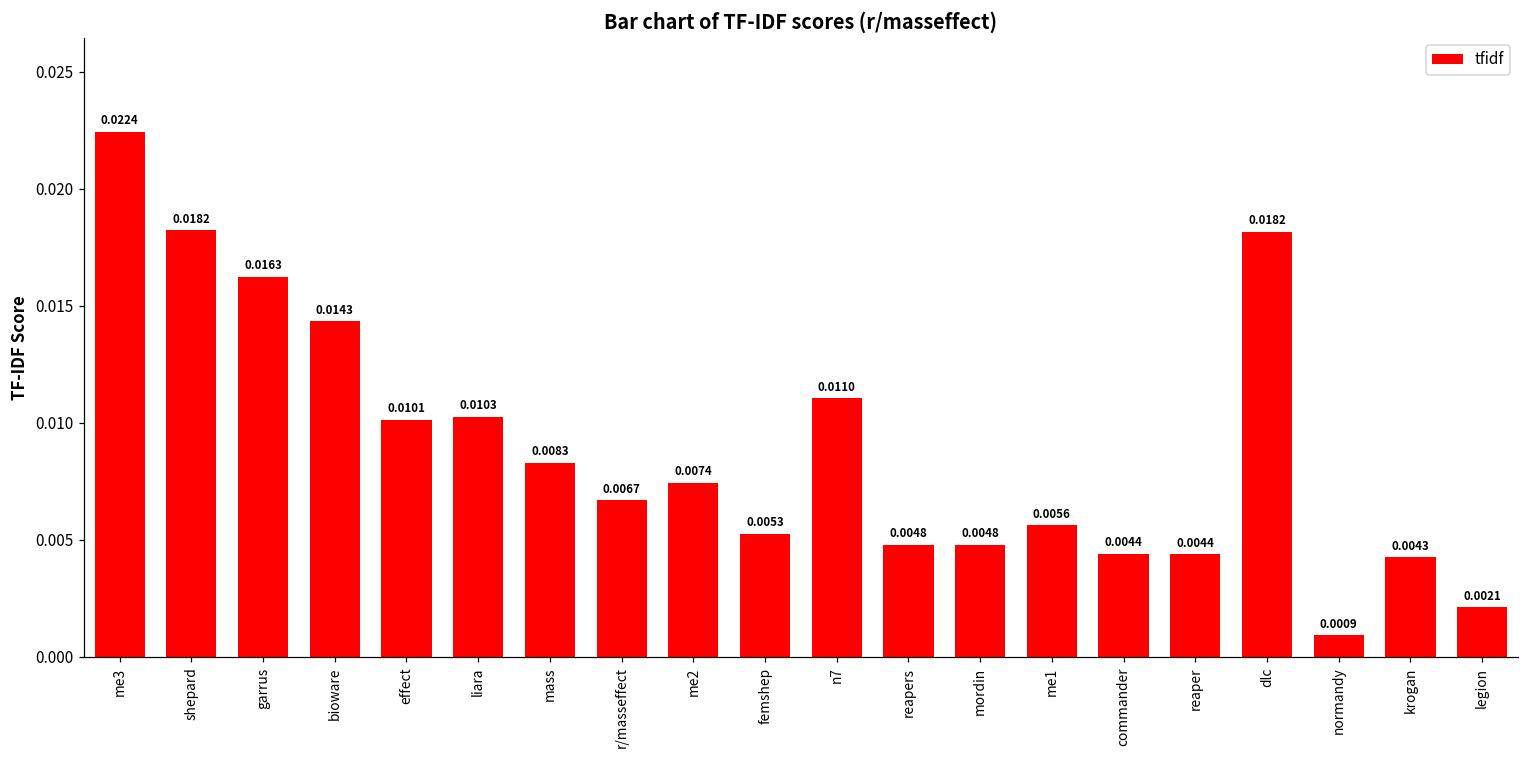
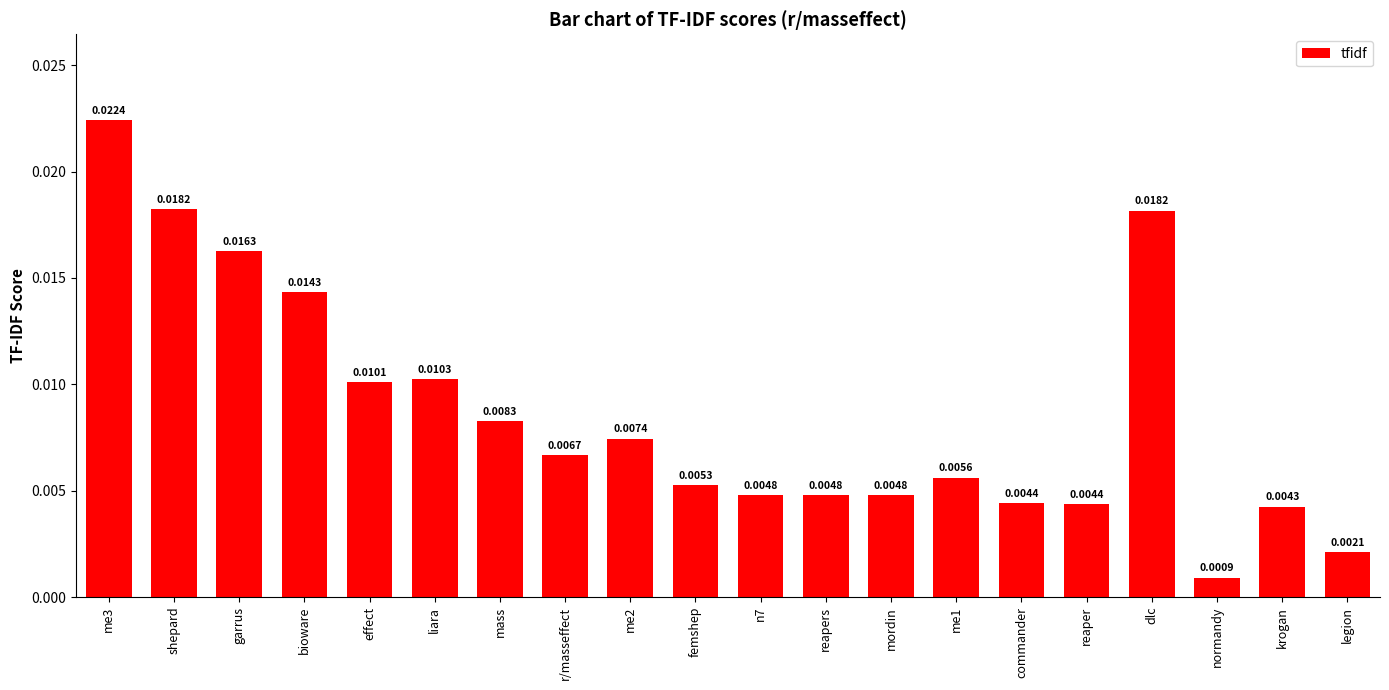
  {
    "me3": 0.0224,
    "shepard": 0.0182,
    "garrus": 0.0163,
    "bioware": 0.0143,
    "effect": 0.0101,
    "liara": 0.0103,
    "mass": 0.0083,
    "r/masseffect": 0.0067,
    "me2": 0.0074,
    "femshep": 0.0053,
-   "n7": 0.0110,
+   "n7": 0.0048,
    "reapers": 0.0048,
    "mordin": 0.0048,
    "me1": 0.0056,
    "commander": 0.0044,
    "reaper": 0.0044,
    "dlc": 0.0182,
    "normandy": 0.0009,
    "krogan": 0.0043,
    "legion": 0.0021
  }
